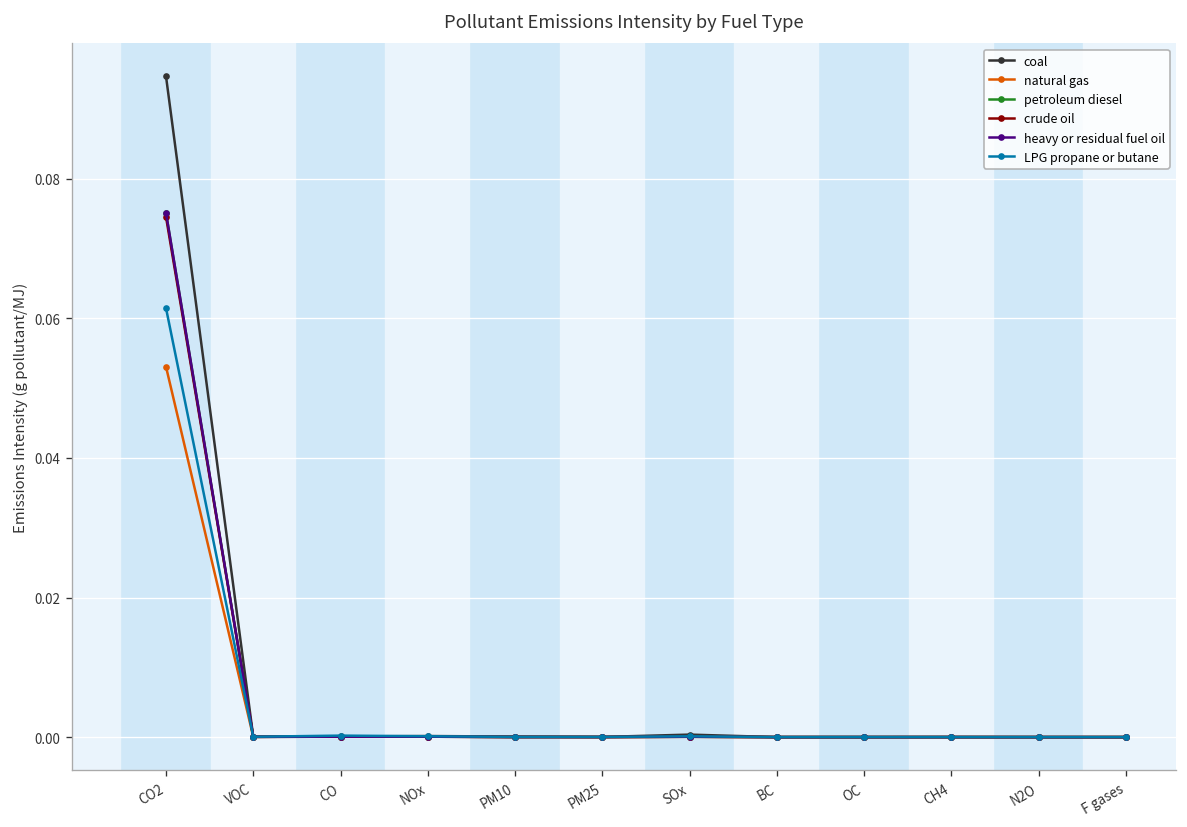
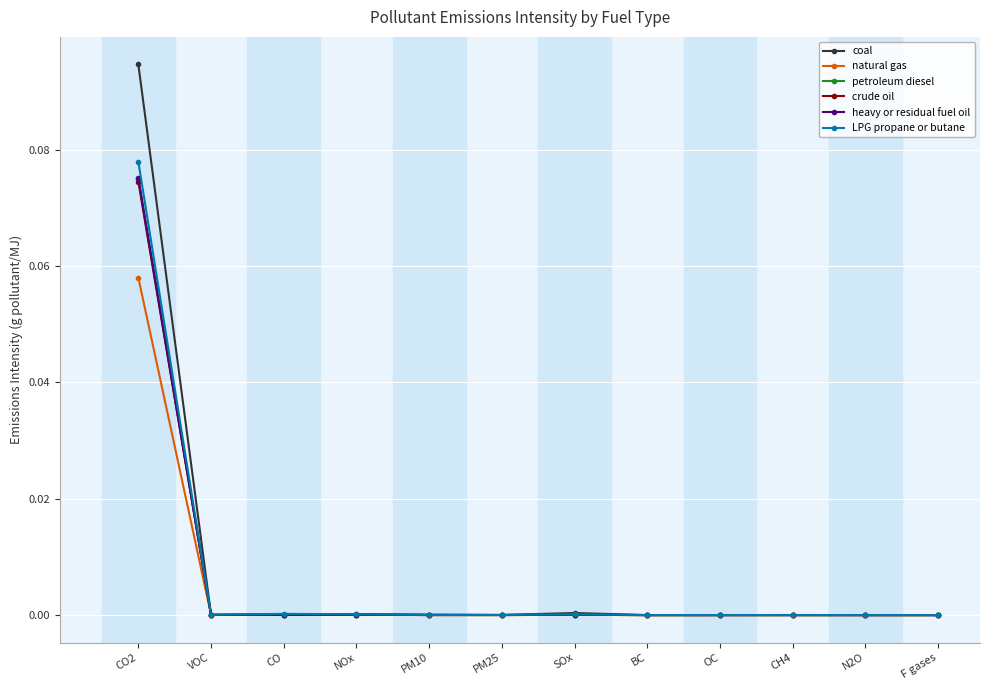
  {
    "coal": {
      "CO2": 0.095
    },
    "natural gas": {
-     "CO2": 0.053
+     "CO2": 0.058
    },
    "crude oil": {
      "CO2": 0.075
    },
    "LPG propane or butane": {
-     "CO2": 0.061
+     "CO2": 0.078
    }
  }
